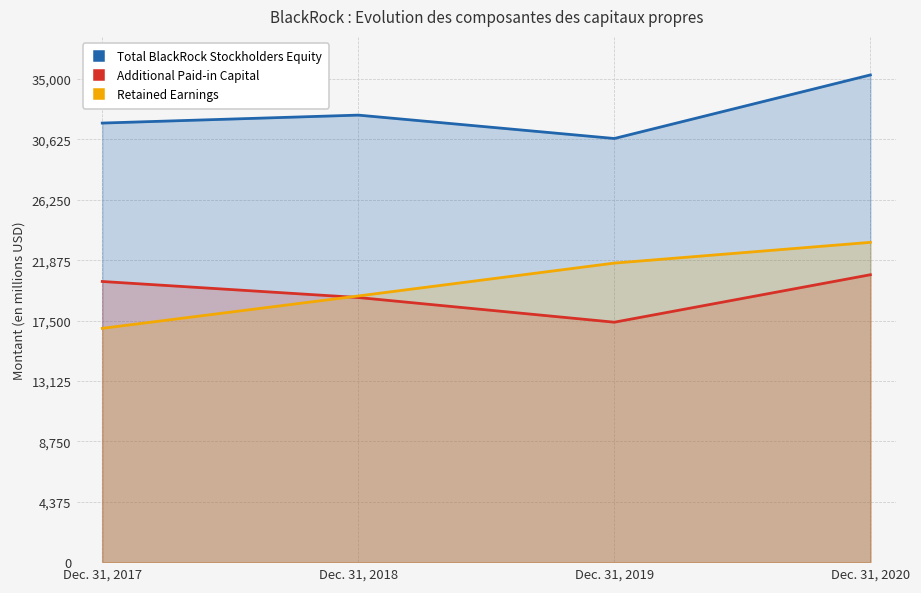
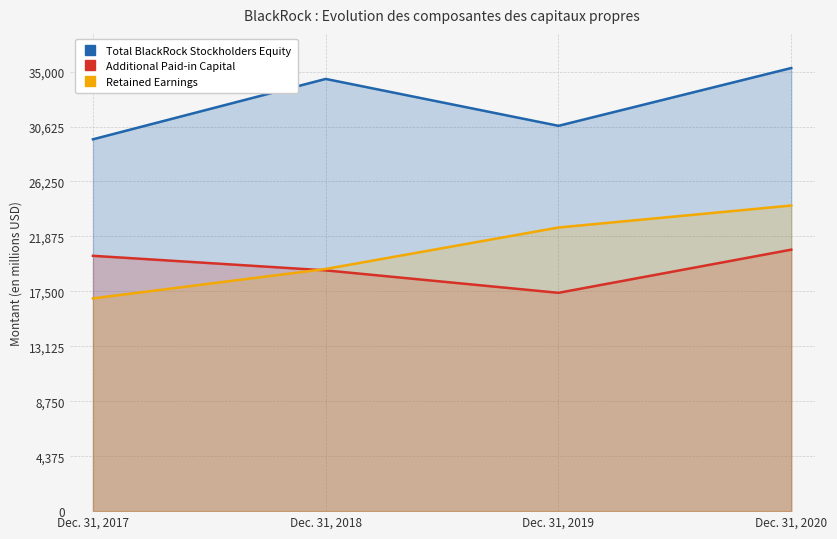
  {
    "Total BlackRock Stockholders Equity": {
-     "Dec. 31, 2017": "31,800",
-     "Dec. 31, 2018": "32,400",
+     "Dec. 31, 2017": "29,600",
+     "Dec. 31, 2018": "34,400",
      "Dec. 31, 2019": "30,700",
      "Dec. 31, 2020": "35,300"
    },
    "Additional Paid-in Capital": {
      "Dec. 31, 2017": "20,300",
      "Dec. 31, 2019": "17,400",
      "Dec. 31, 2020": "20,800"
    },
    "Retained Earnings": {
      "Dec. 31, 2017": "16,900",
-     "Dec. 31, 2019": "21,700",
-     "Dec. 31, 2020": "23,200"
+     "Dec. 31, 2019": "22,600",
+     "Dec. 31, 2020": "24,300"
    }
  }
